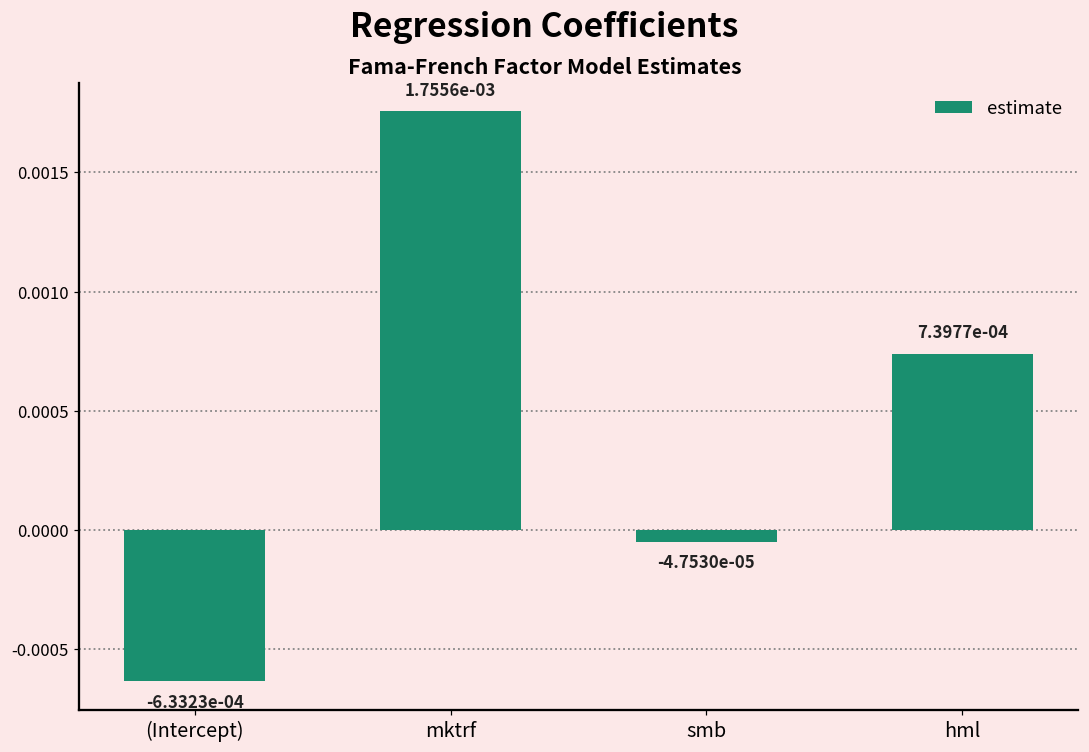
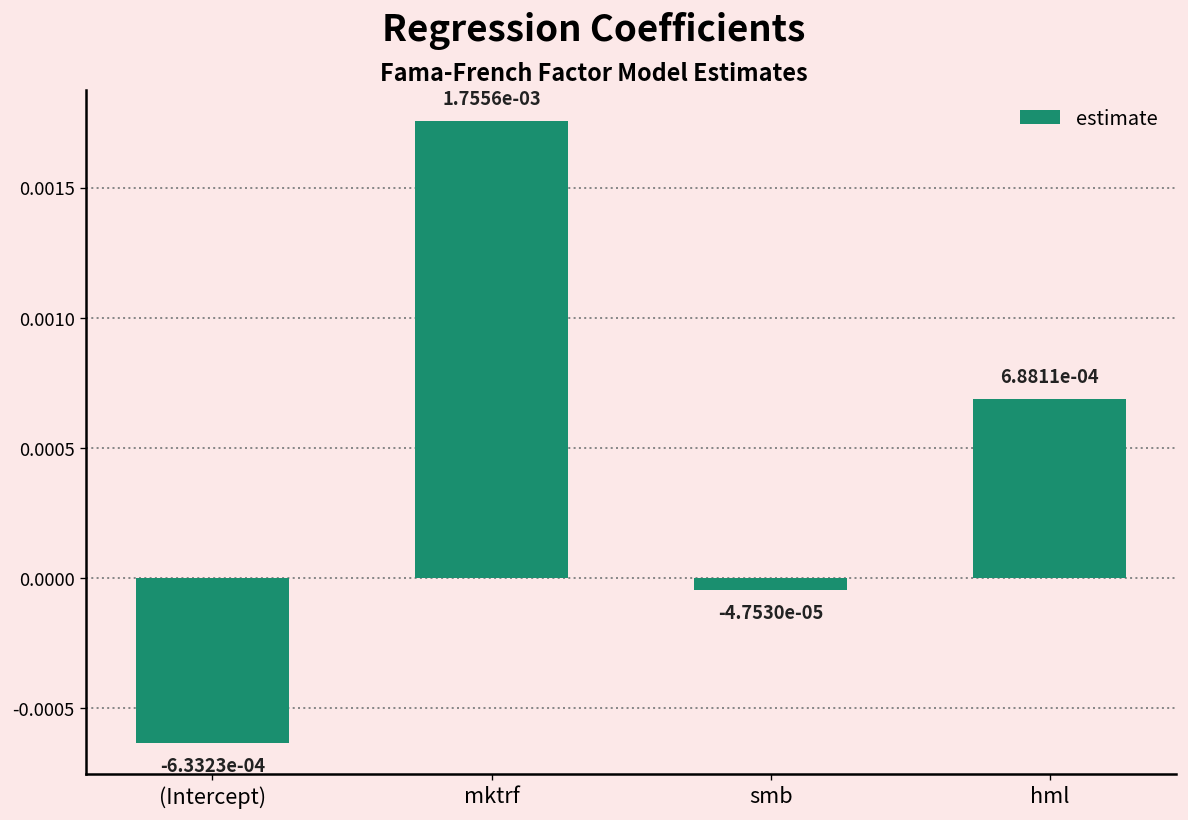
  {
    "(Intercept)": "-6.3323e-04",
    "mktrf": "1.7556e-03",
    "smb": "-4.7530e-05",
-   "hml": "7.3977e-04"
+   "hml": "6.8811e-04"
  }
